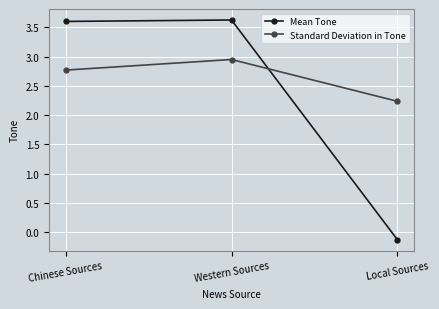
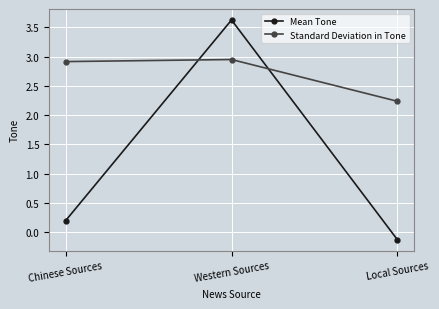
  {
    "Mean Tone": {
-     "Chinese Sources": 3.6,
+     "Chinese Sources": 0.2,
      "Western Sources": 3.6,
      "Local Sources": -0.1
    },
    "Standard Deviation in Tone": {
-     "Chinese Sources": 2.8,
+     "Chinese Sources": 2.9,
      "Western Sources": 2.9,
      "Local Sources": 2.2
    }
  }
